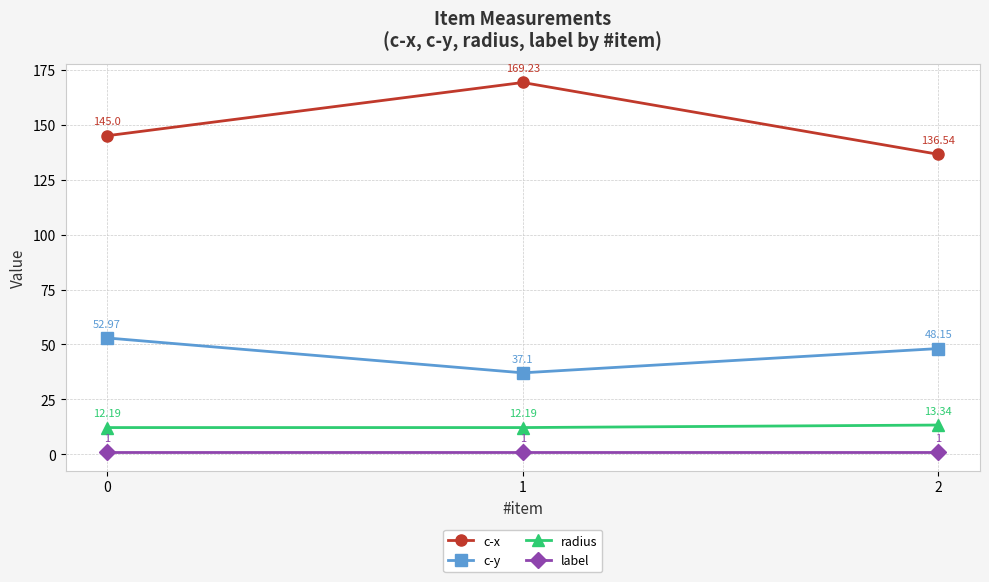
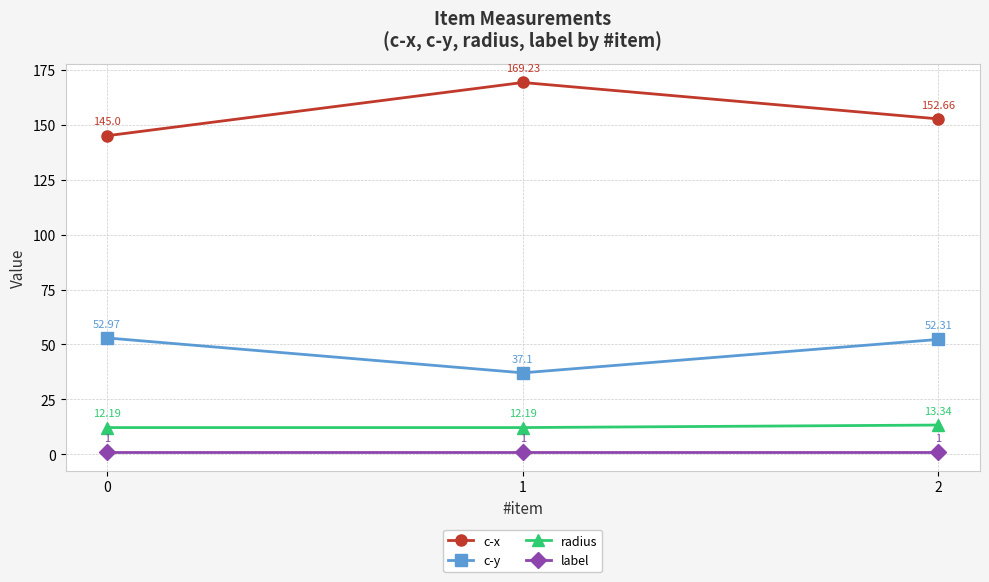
  {
    "c-x": {
      "0": 145.0,
      "1": 169.23,
-     "2": 136.54
+     "2": 152.66
    },
    "c-y": {
      "0": 52.97,
      "1": 37.1,
-     "2": 48.15
+     "2": 52.31
    },
    "radius": {
      "0": 12.19,
      "1": 12.19,
      "2": 13.34
    },
    "label": {
      "0": 1,
      "1": 1,
      "2": 1
    }
  }
